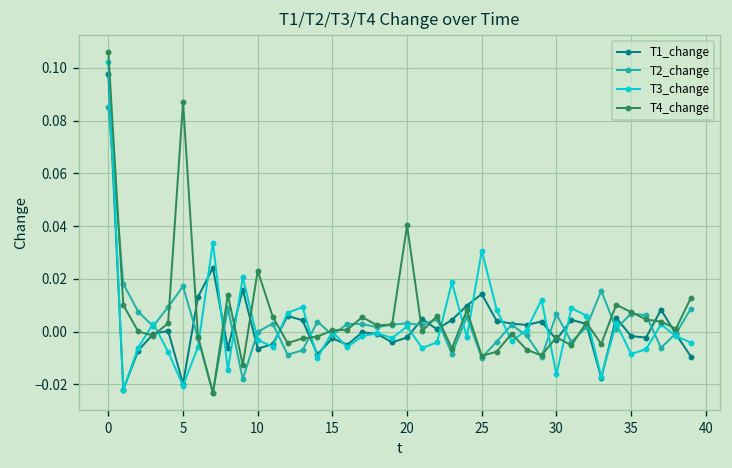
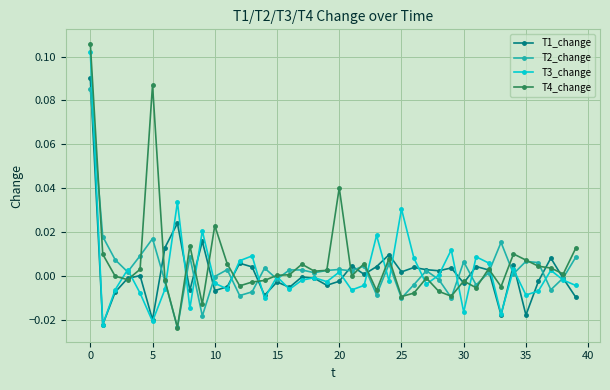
  {
    "T1_change": {
-     "0": 0.097,
+     "0": 0.090,
      "10": -0.006,
      "15": -0.003,
      "20": -0.002,
-     "25": 0.014,
-     "35": -0.002
+     "25": 0.002,
+     "35": -0.018
    },
    "T4_change": {
      "0": 0.106,
      "5": 0.087,
      "10": 0.023,
      "20": 0.040
    }
  }
